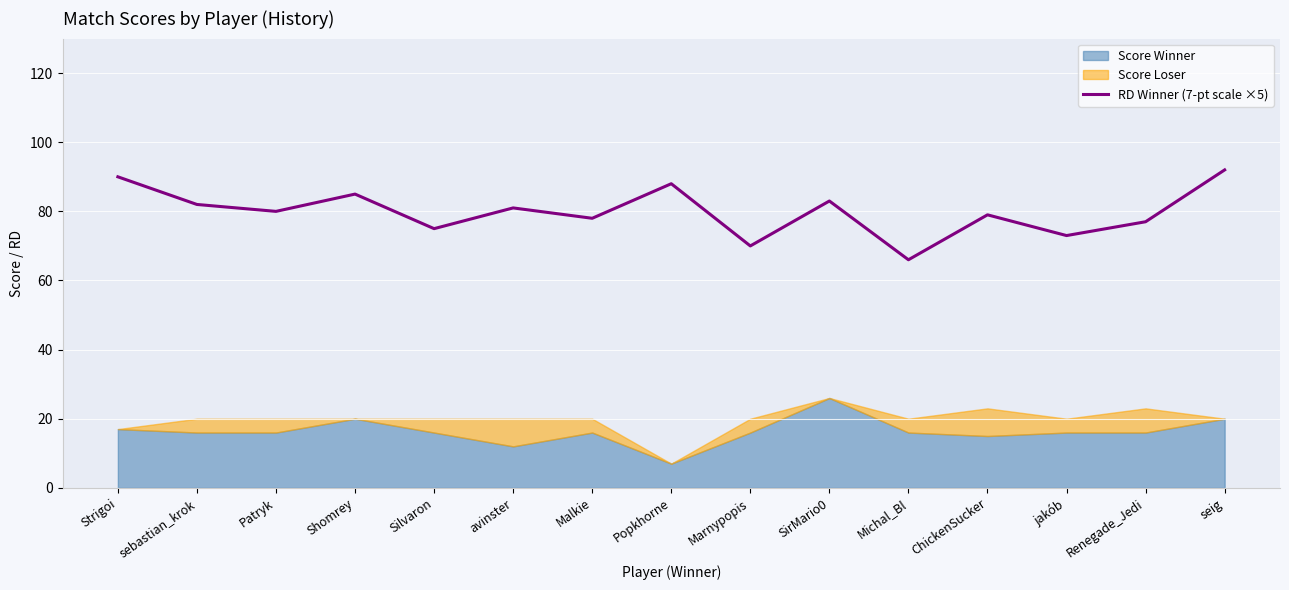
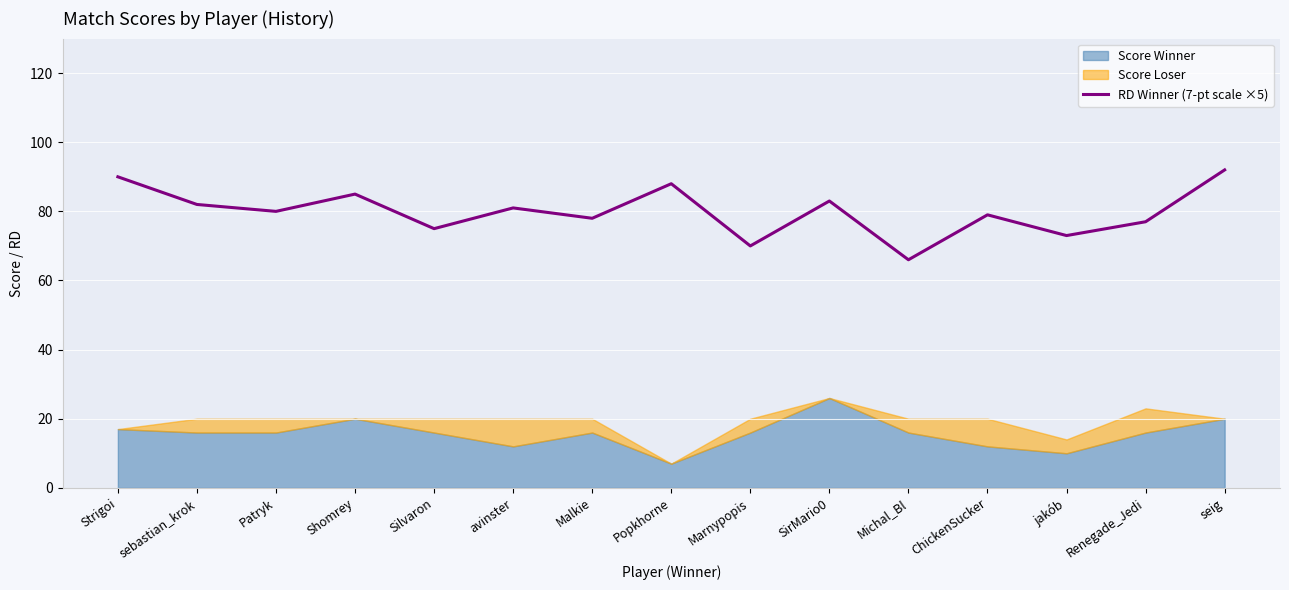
  {
    "RD Winner (7-pt scale ×5)": {
      "Strigoi": 90,
      "sebastian_krok": 82,
      "Patryk": 80,
      "Shomrey": 85,
      "Silvaron": 75,
      "avinster": 81,
      "Malkie": 78,
      "Popkhorne": 88,
      "Marnypopis": 70,
      "SirMario0": 83,
      "Michal_Bl": 66,
      "ChickenSucker": 79,
      "jakób": 73,
      "Renegade_Jedi": 77,
      "seig": 92
    },
    "Score Winner": {
      "sebastian_krok": 16,
      "Patryk": 16,
      "Silvaron": 16,
      "avinster": 12,
      "Malkie": 16,
      "Marnypopis": 16,
      "Michal_Bl": 16,
-     "ChickenSucker": 15,
-     "jakób": 16,
+     "ChickenSucker": 12,
+     "jakób": 10,
      "Renegade_Jedi": 16
    },
    "Score Loser": {
      "sebastian_krok": 4,
      "Patryk": 4,
      "Silvaron": 4,
      "avinster": 8,
      "Malkie": 4,
      "Marnypopis": 4,
      "Michal_Bl": 4,
      "ChickenSucker": 8,
      "jakób": 4,
      "Renegade_Jedi": 7
    }
  }
